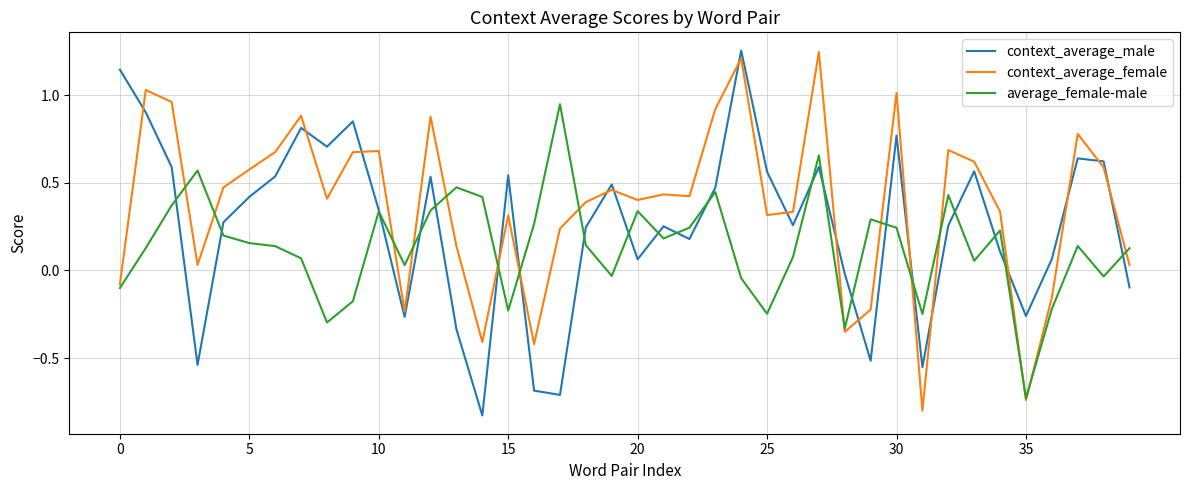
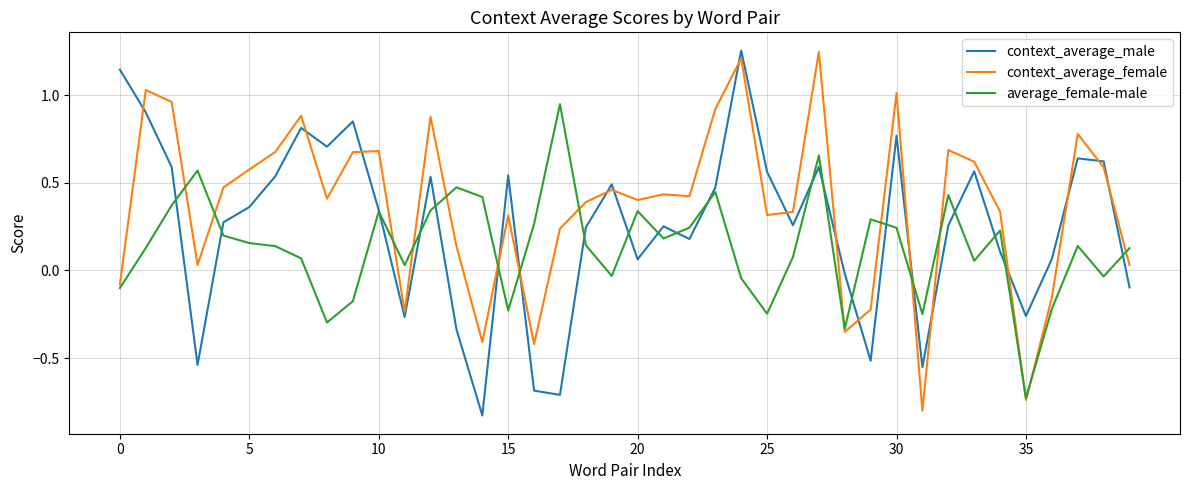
  {
    "context_average_male": {
      "0": 1.14,
-     "5": 0.42,
+     "5": 0.36,
      "15": 0.54,
      "20": 0.06,
      "25": 0.56,
      "30": 0.77,
      "35": -0.26
    },
    "context_average_female": {
      "0": -0.08,
      "5": 0.58,
      "10": 0.68,
      "15": 0.31,
      "20": 0.40,
      "25": 0.32,
      "30": 1.01
    },
    "average_female-male": {
      "0": -0.10,
      "5": 0.16,
      "15": -0.23,
      "20": 0.34,
      "25": -0.25,
      "30": 0.24
    }
  }
